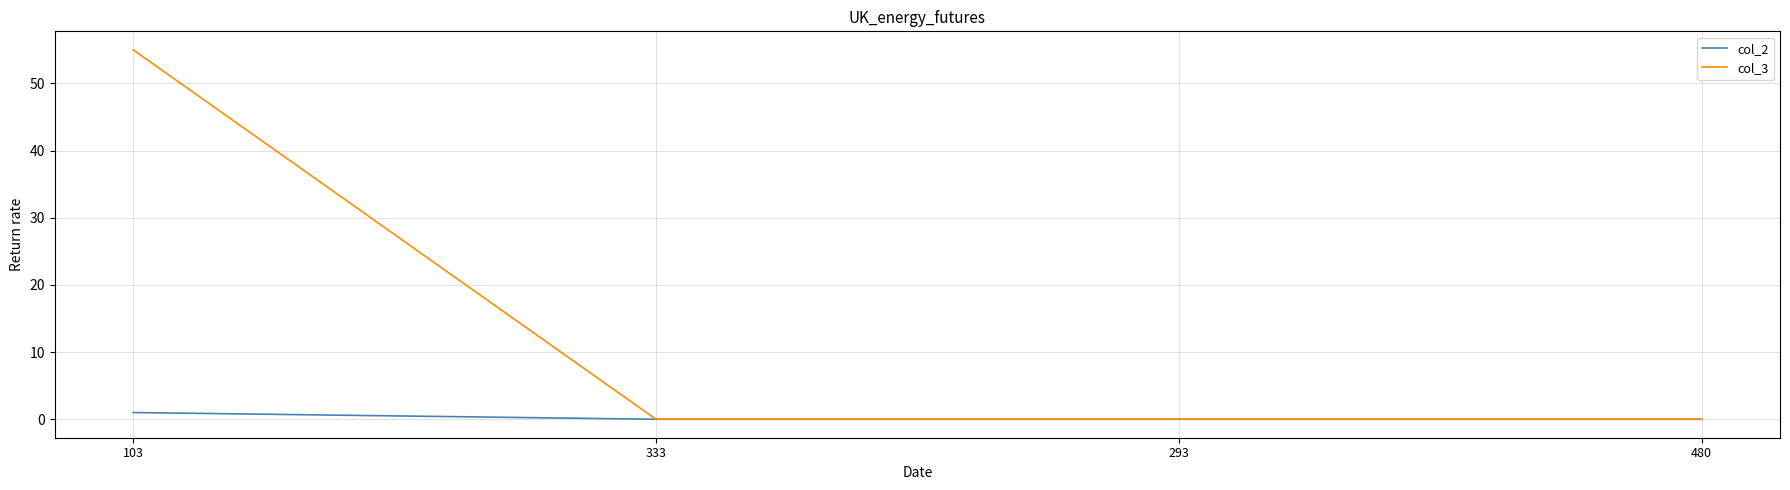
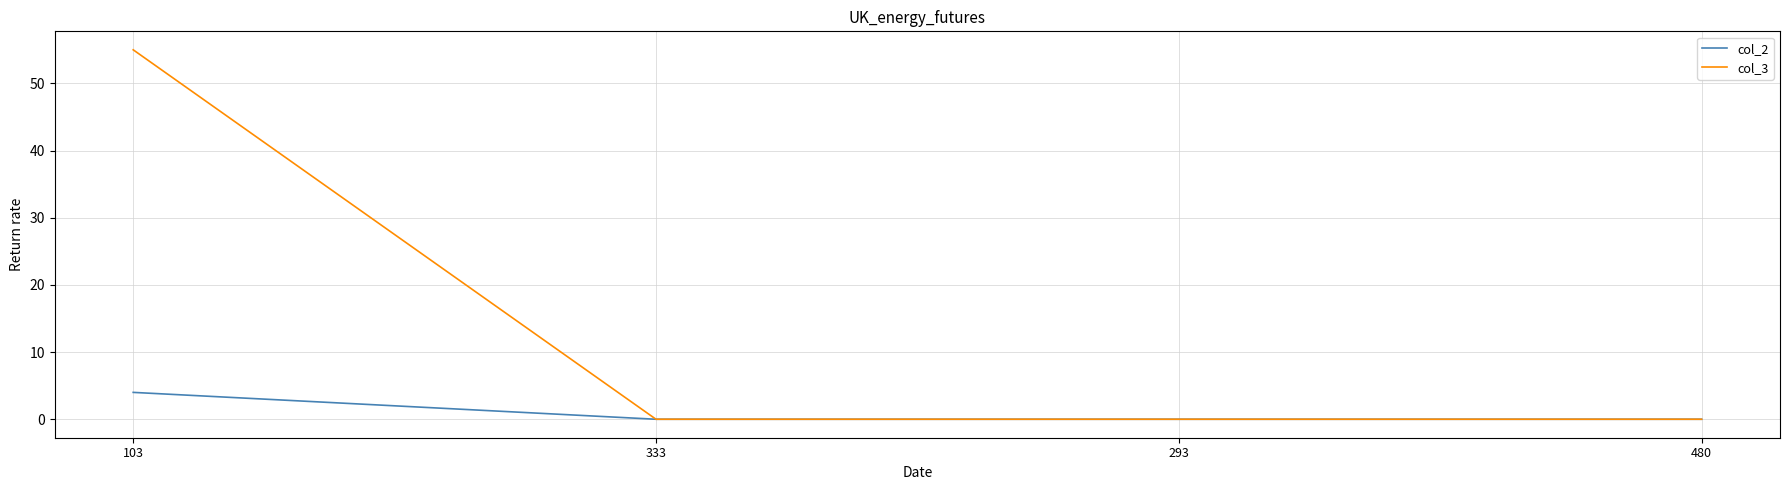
  {
    "col_2": {
-     "103": 1
+     "103": 4
    },
    "col_3": {
      "103": 55
    }
  }
